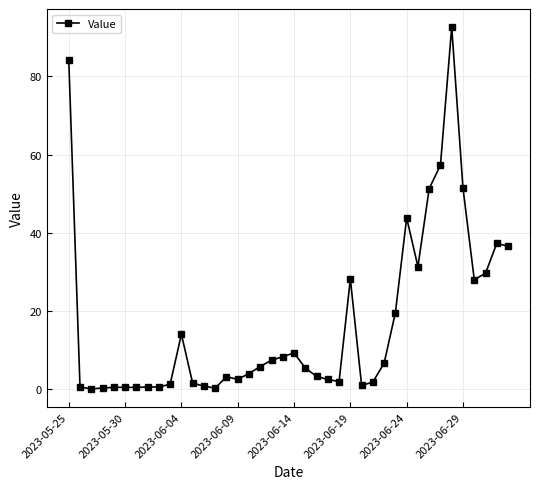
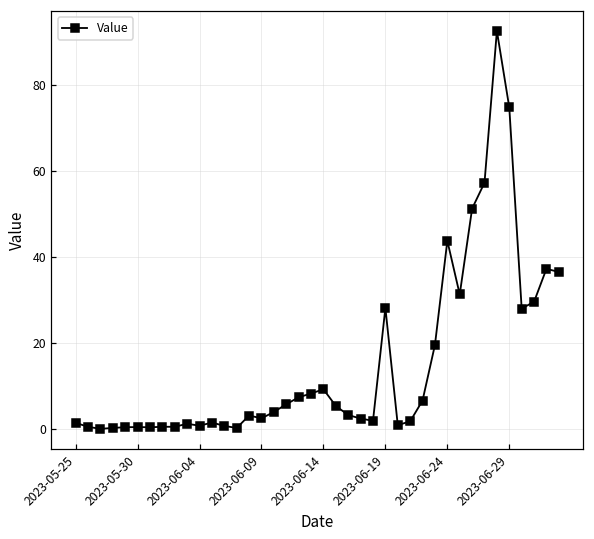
  {
-   "2023-05-25": 84,
+   "2023-05-25": 1,
    "2023-05-30": 0,
-   "2023-06-04": 14,
+   "2023-06-04": 1,
    "2023-06-09": 3,
    "2023-06-14": 9,
    "2023-06-19": 28,
    "2023-06-24": 44,
-   "2023-06-29": 51
+   "2023-06-29": 75
  }
